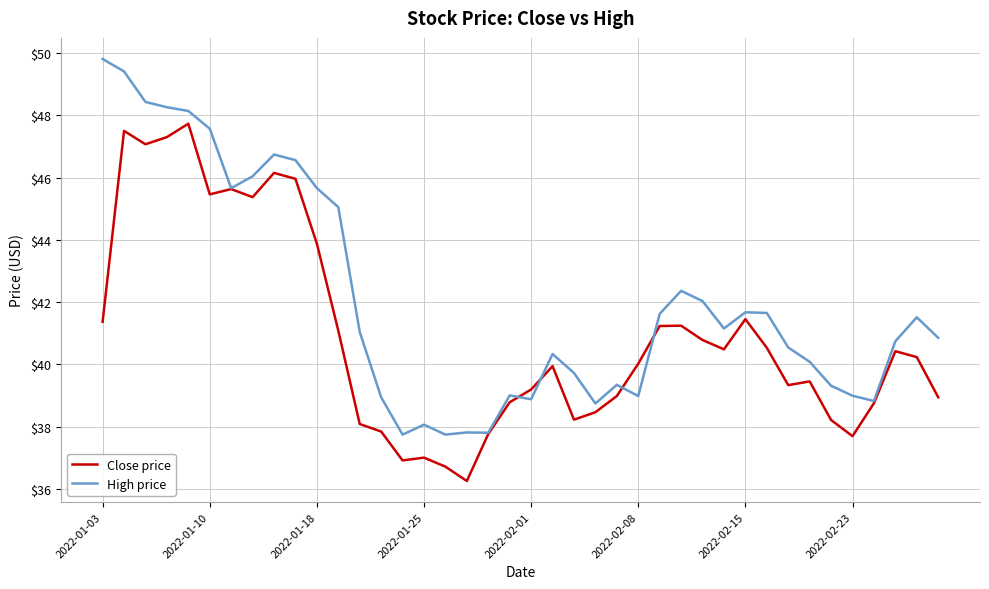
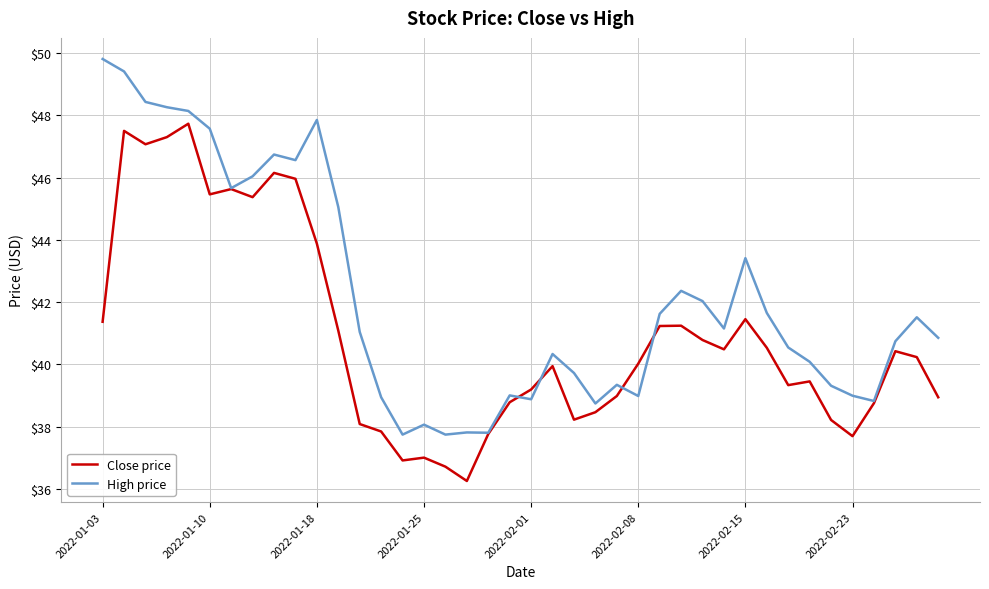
  {
    "Close price": {
      "2022-01-03": "$41.4",
      "2022-01-10": "$45.5",
      "2022-01-18": "$43.9",
      "2022-01-25": "$37.0",
      "2022-02-01": "$39.2",
      "2022-02-08": "$40.0",
      "2022-02-15": "$41.5",
      "2022-02-23": "$37.7"
    },
    "High price": {
      "2022-01-03": "$49.8",
      "2022-01-10": "$47.6",
-     "2022-01-18": "$45.7",
+     "2022-01-18": "$47.9",
      "2022-01-25": "$38.1",
      "2022-02-01": "$38.9",
      "2022-02-08": "$39.0",
-     "2022-02-15": "$41.7",
+     "2022-02-15": "$43.4",
      "2022-02-23": "$39.0"
    }
  }
